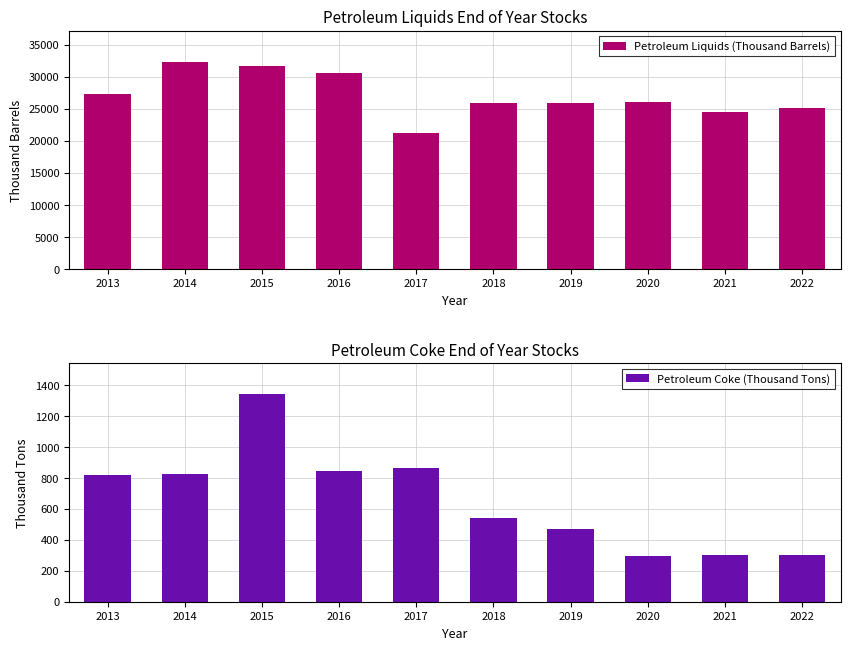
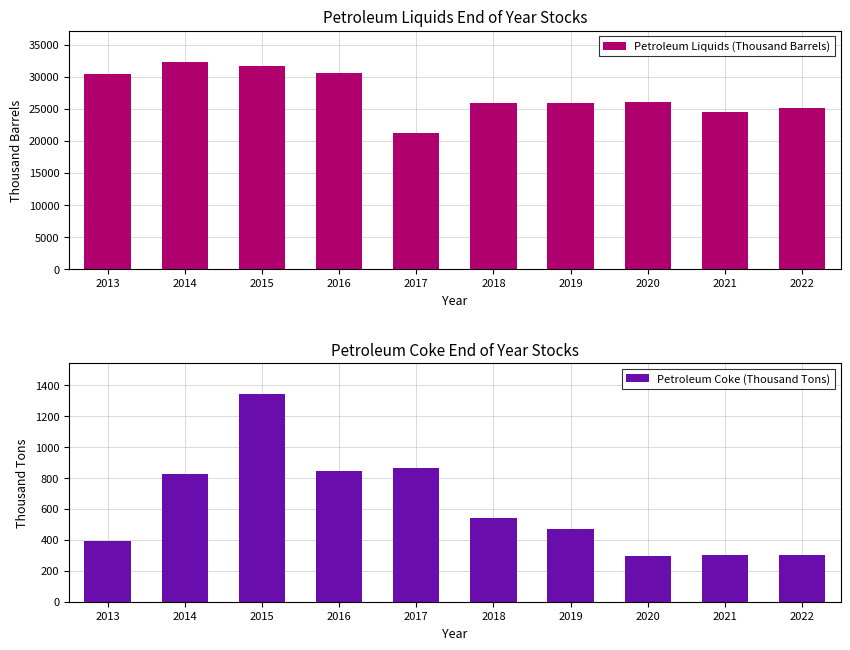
  {
    "Petroleum Liquids End of Year Stocks": {
-     "2013": 27000,
+     "2013": 30000,
      "2014": 32000,
      "2015": 32000,
      "2016": 31000,
      "2017": 21000,
      "2018": 26000,
      "2019": 26000,
      "2020": 26000,
      "2021": 25000,
      "2022": 25000
    },
    "Petroleum Coke End of Year Stocks": {
-     "2013": 820,
+     "2013": 390,
      "2014": 830,
      "2015": 1340,
      "2016": 850,
      "2017": 860,
      "2018": 540,
      "2019": 470,
      "2020": 300,
      "2021": 300,
      "2022": 300
    }
  }
